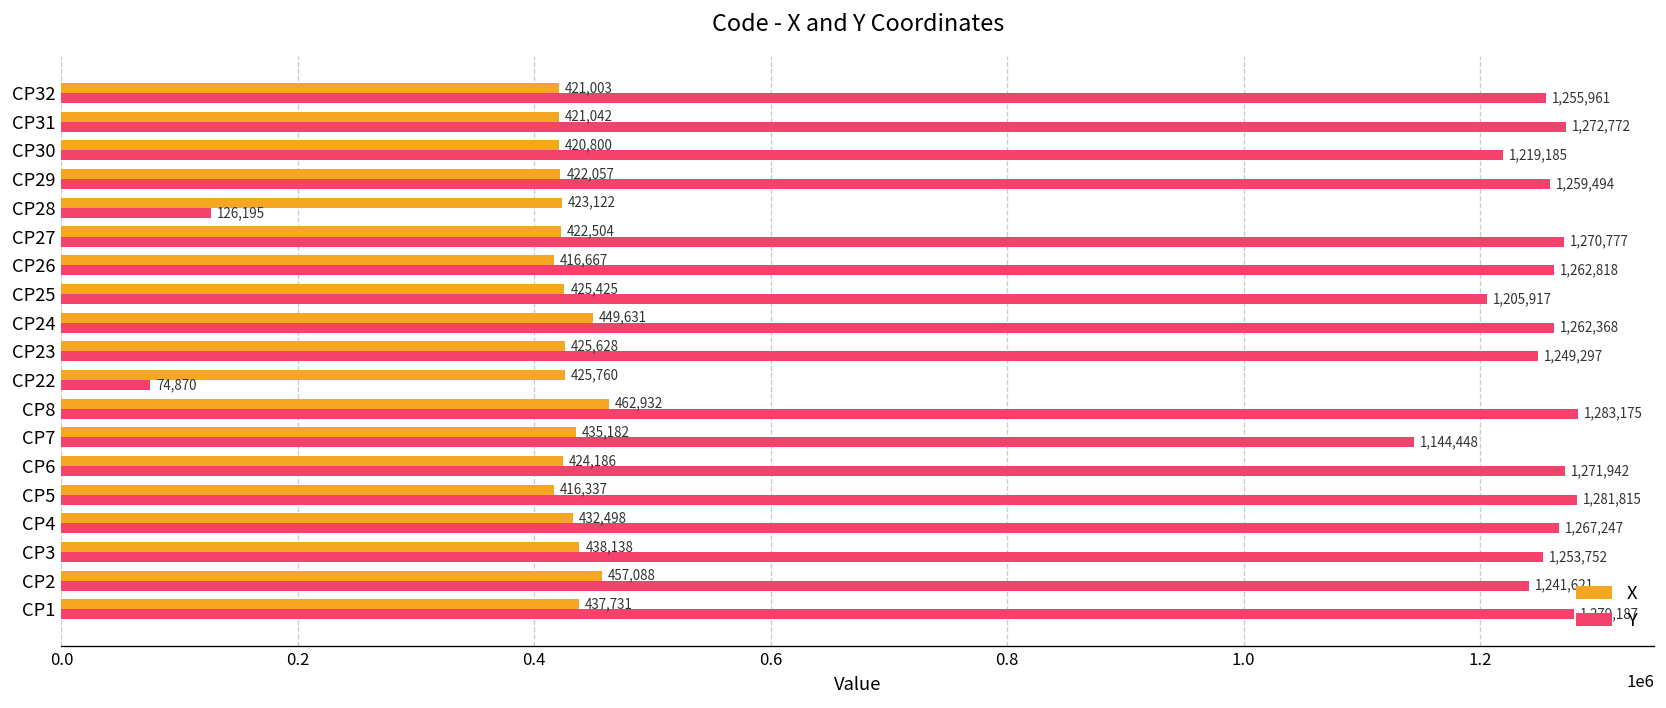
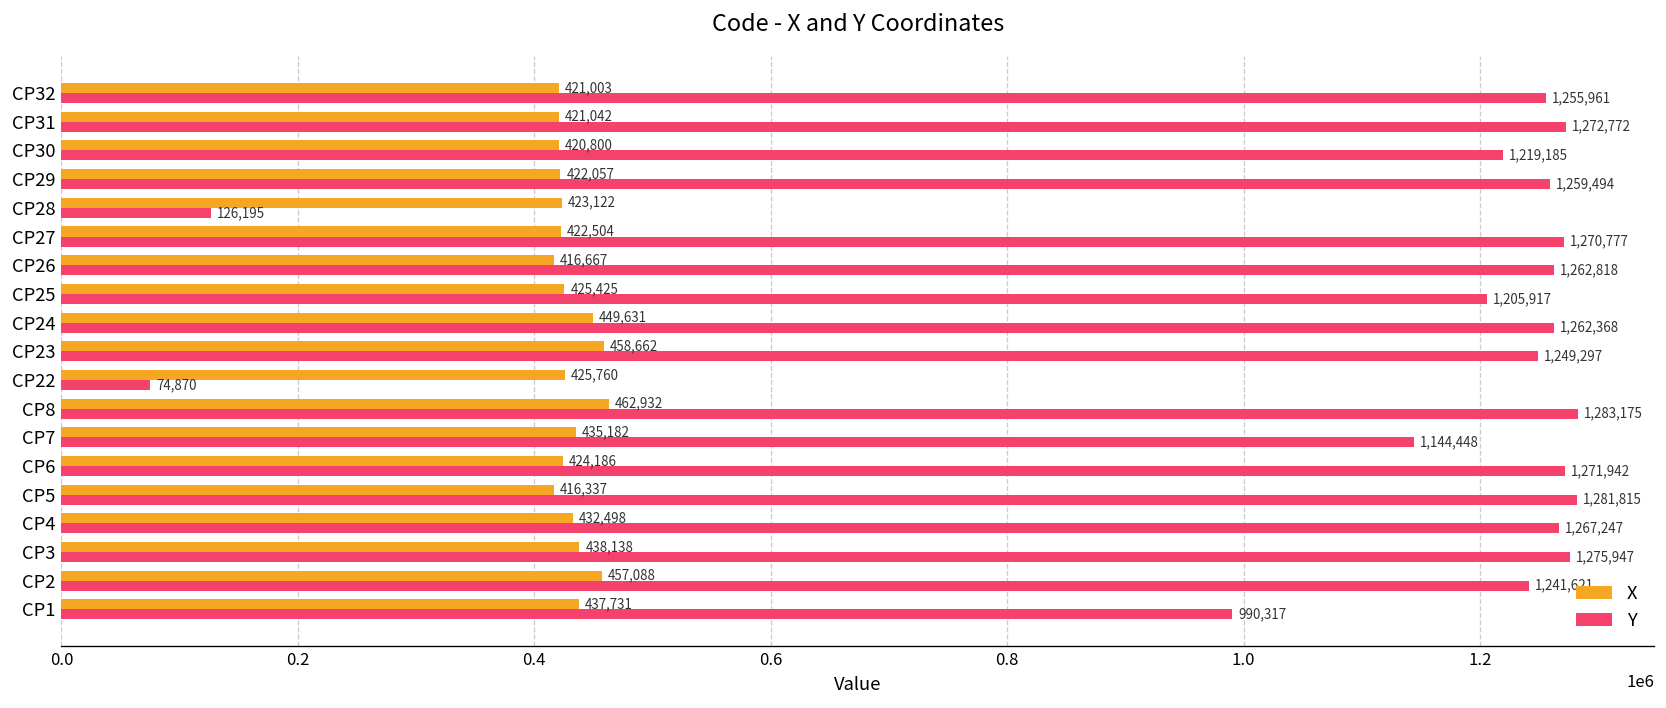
  {
    "X": {
      "CP32": "421,003",
      "CP31": "421,042",
      "CP30": "420,800",
      "CP29": "422,057",
      "CP28": "423,122",
      "CP27": "422,504",
      "CP26": "416,667",
      "CP25": "425,425",
      "CP24": "449,631",
-     "CP23": "425,628",
+     "CP23": "458,662",
      "CP22": "425,760",
      "CP8": "462,932",
      "CP7": "435,182",
      "CP6": "424,186",
      "CP5": "416,337",
      "CP4": "432,498",
      "CP3": "438,138",
      "CP2": "457,088",
      "CP1": "437,731"
    },
    "Y": {
      "CP32": "1,255,961",
      "CP31": "1,272,772",
      "CP30": "1,219,185",
      "CP29": "1,259,494",
      "CP28": "126,195",
      "CP27": "1,270,777",
      "CP26": "1,262,818",
      "CP25": "1,205,917",
      "CP24": "1,262,368",
      "CP23": "1,249,297",
      "CP22": "74,870",
      "CP8": "1,283,175",
      "CP7": "1,144,448",
      "CP6": "1,271,942",
      "CP5": "1,281,815",
      "CP4": "1,267,247",
-     "CP3": "1,253,752",
+     "CP3": "1,275,947",
      "CP2": "1,241,621",
-     "CP1": "1,279,187"
+     "CP1": "990,317"
    }
  }
